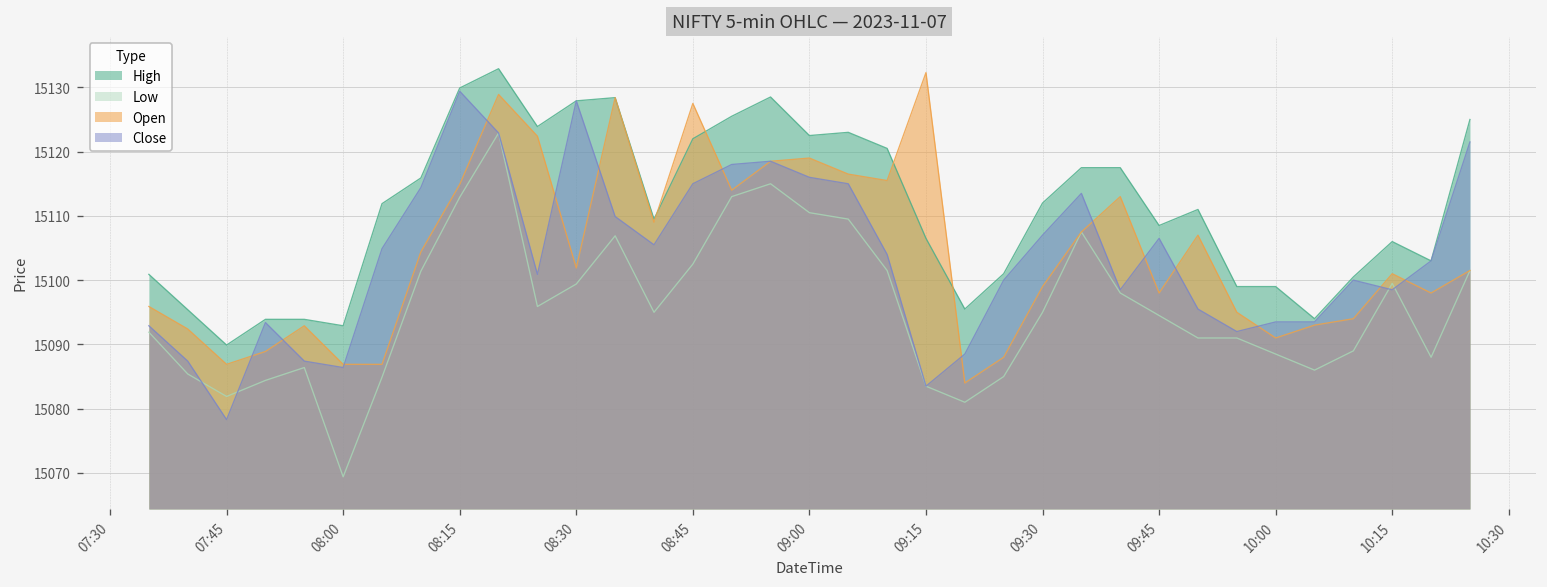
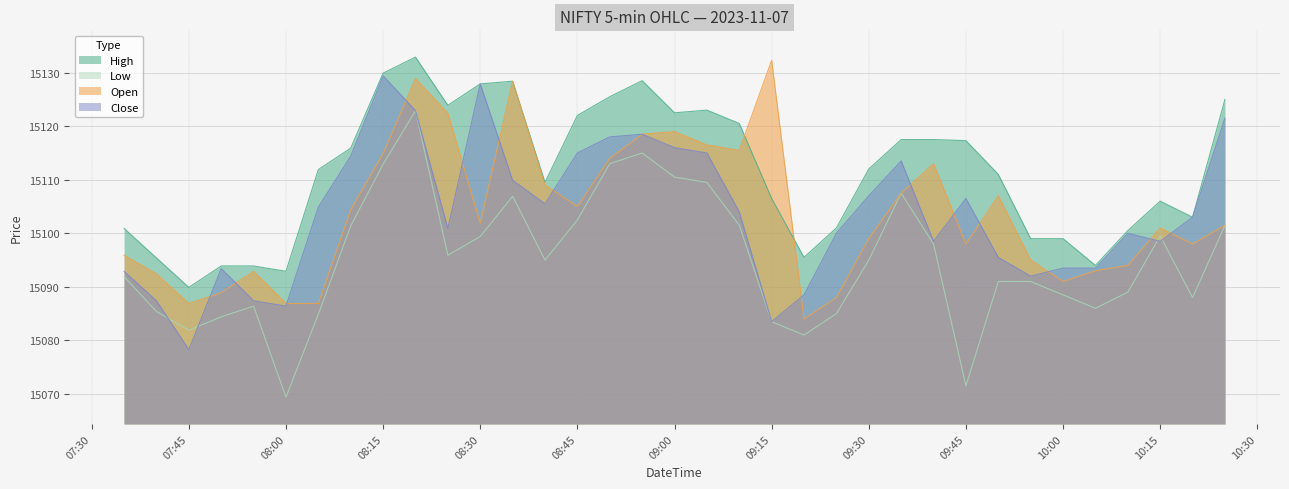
  {
    "High": {
      "07:45": 15090,
      "08:00": 15093,
      "08:15": 15130,
      "08:45": 15122,
      "09:00": 15123,
      "09:15": 15107,
      "09:30": 15112,
-     "09:45": 15109,
+     "09:45": 15117,
      "10:00": 15099,
      "10:15": 15106
    },
    "Low": {
      "07:45": 15082,
      "08:00": 15069,
      "08:15": 15113,
      "08:30": 15099,
      "08:45": 15103,
      "09:00": 15111,
      "09:30": 15095,
-     "09:45": 15095,
+     "09:45": 15072,
      "10:00": 15089,
      "10:15": 15100
    },
    "Open": {
      "07:45": 15087,
      "08:00": 15087,
      "08:15": 15115,
      "08:30": 15102,
-     "08:45": 15128,
+     "08:45": 15105,
      "09:00": 15119,
      "09:15": 15132,
      "09:30": 15099,
      "09:45": 15098,
      "10:00": 15091,
      "10:15": 15101
    },
    "Close": {
      "07:45": 15078,
      "08:00": 15086,
      "08:15": 15129,
      "08:45": 15115,
      "09:00": 15116,
      "09:30": 15107,
      "09:45": 15107,
      "10:00": 15094,
      "10:15": 15099
    }
  }
